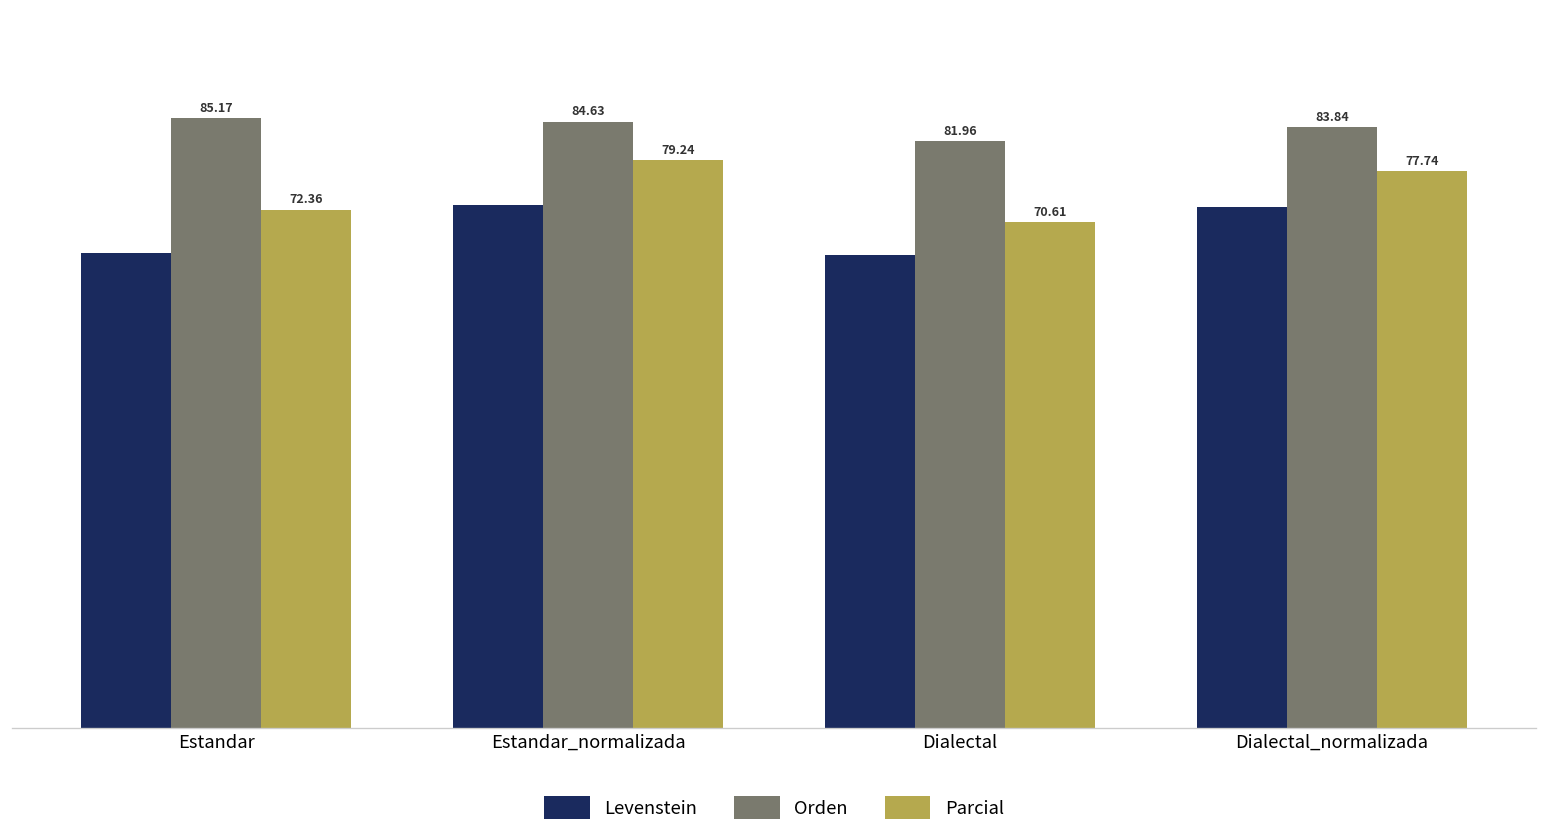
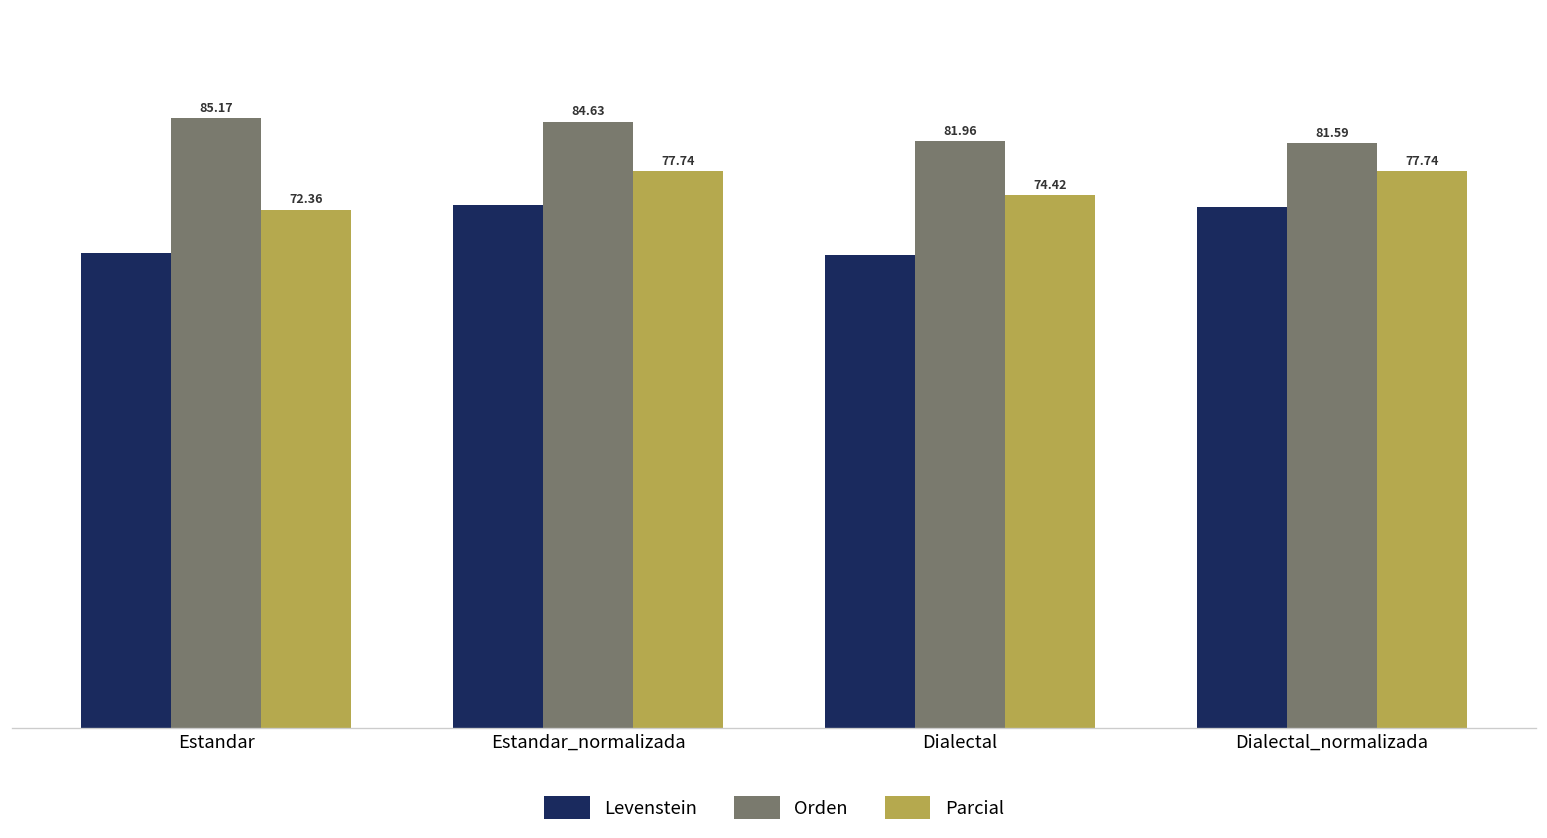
  {
    "Orden": {
      "Estandar": 85.17,
      "Estandar_normalizada": 84.63,
      "Dialectal": 81.96,
-     "Dialectal_normalizada": 83.84
+     "Dialectal_normalizada": 81.59
    },
    "Parcial": {
      "Estandar": 72.36,
-     "Estandar_normalizada": 79.24,
-     "Dialectal": 70.61,
+     "Estandar_normalizada": 77.74,
+     "Dialectal": 74.42,
      "Dialectal_normalizada": 77.74
    }
  }
